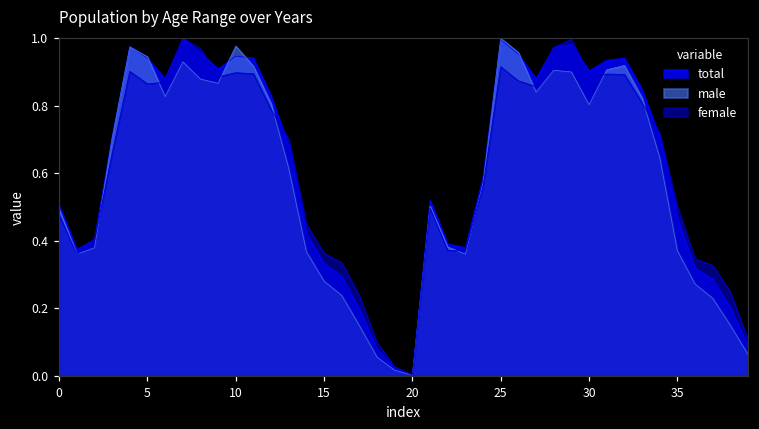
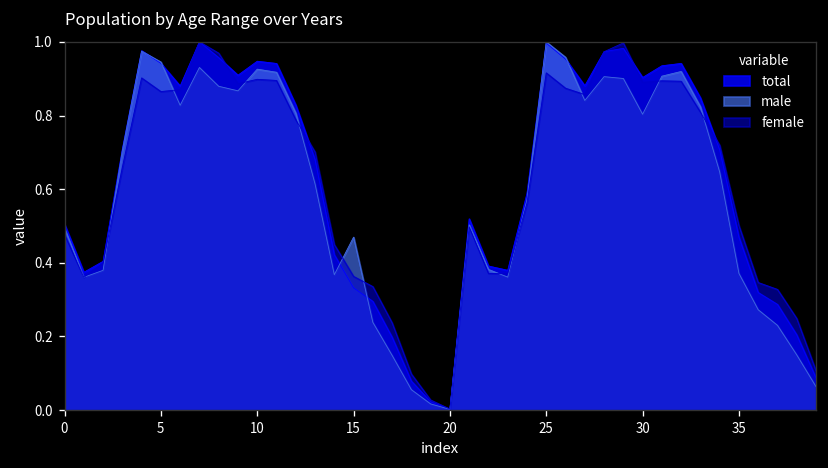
  {
    "male": {
      "0": 0.49,
-     "10": 0.98,
-     "15": 0.28,
+     "10": 0.93,
+     "15": 0.47,
      "30": 0.80,
      "35": 0.37
    }
  }
